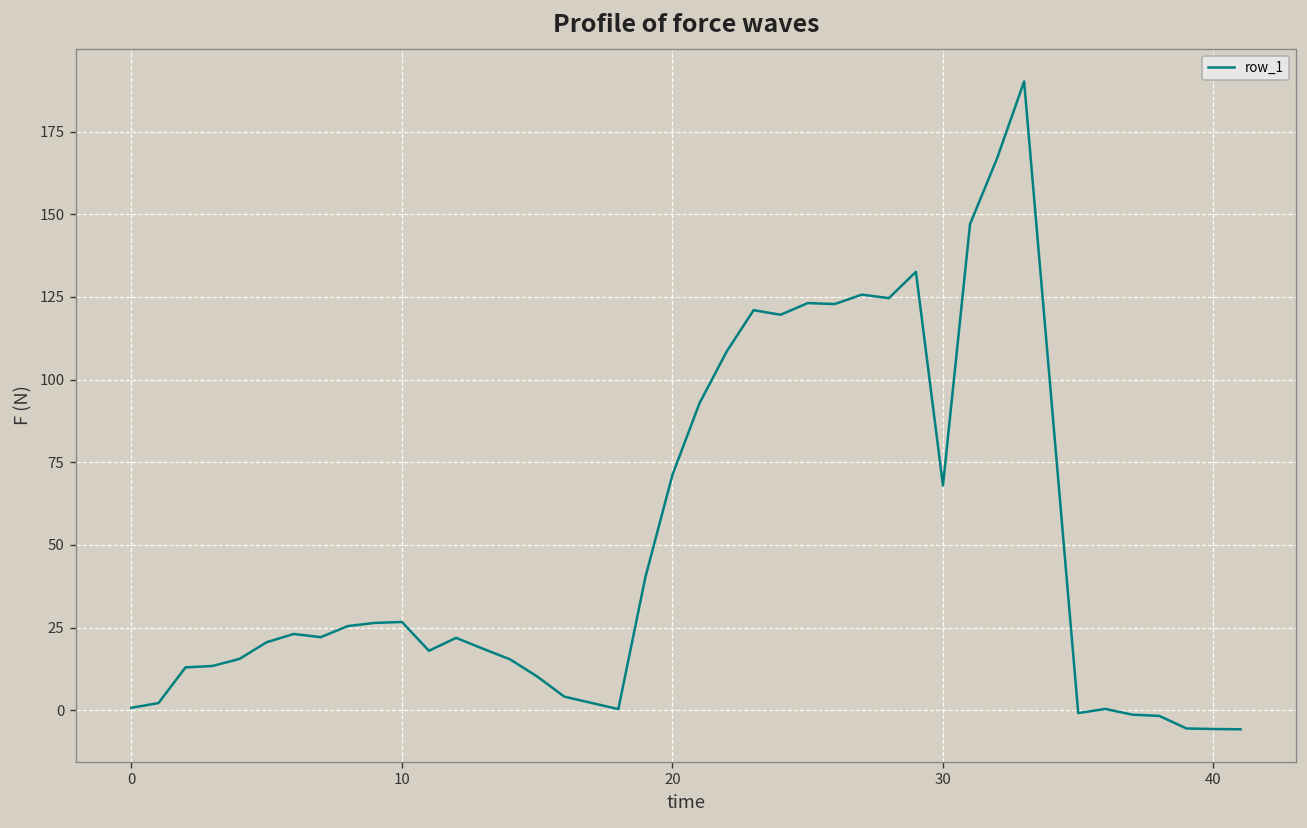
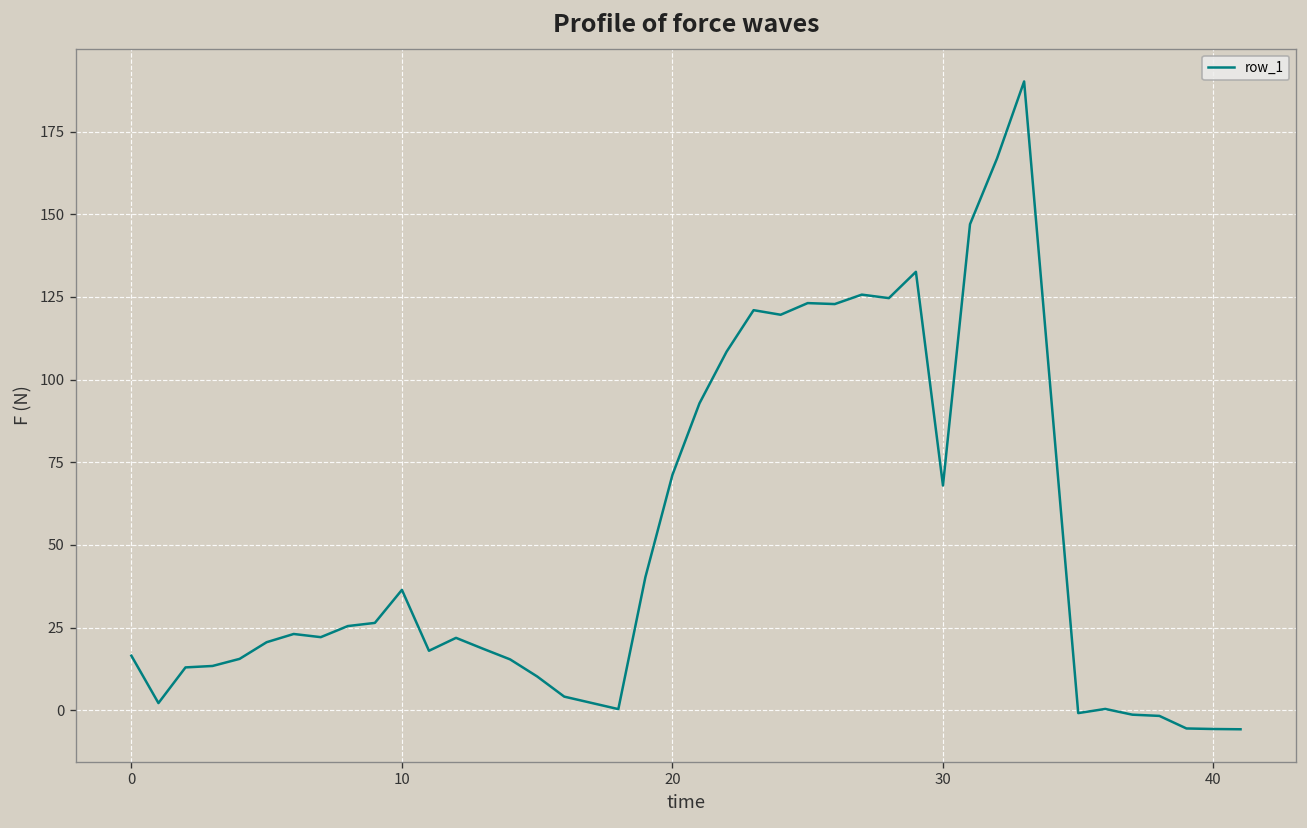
  {
-   "0": 1,
-   "10": 27,
+   "0": 16,
+   "10": 36,
    "20": 71,
    "30": 68,
    "40": -6
  }
